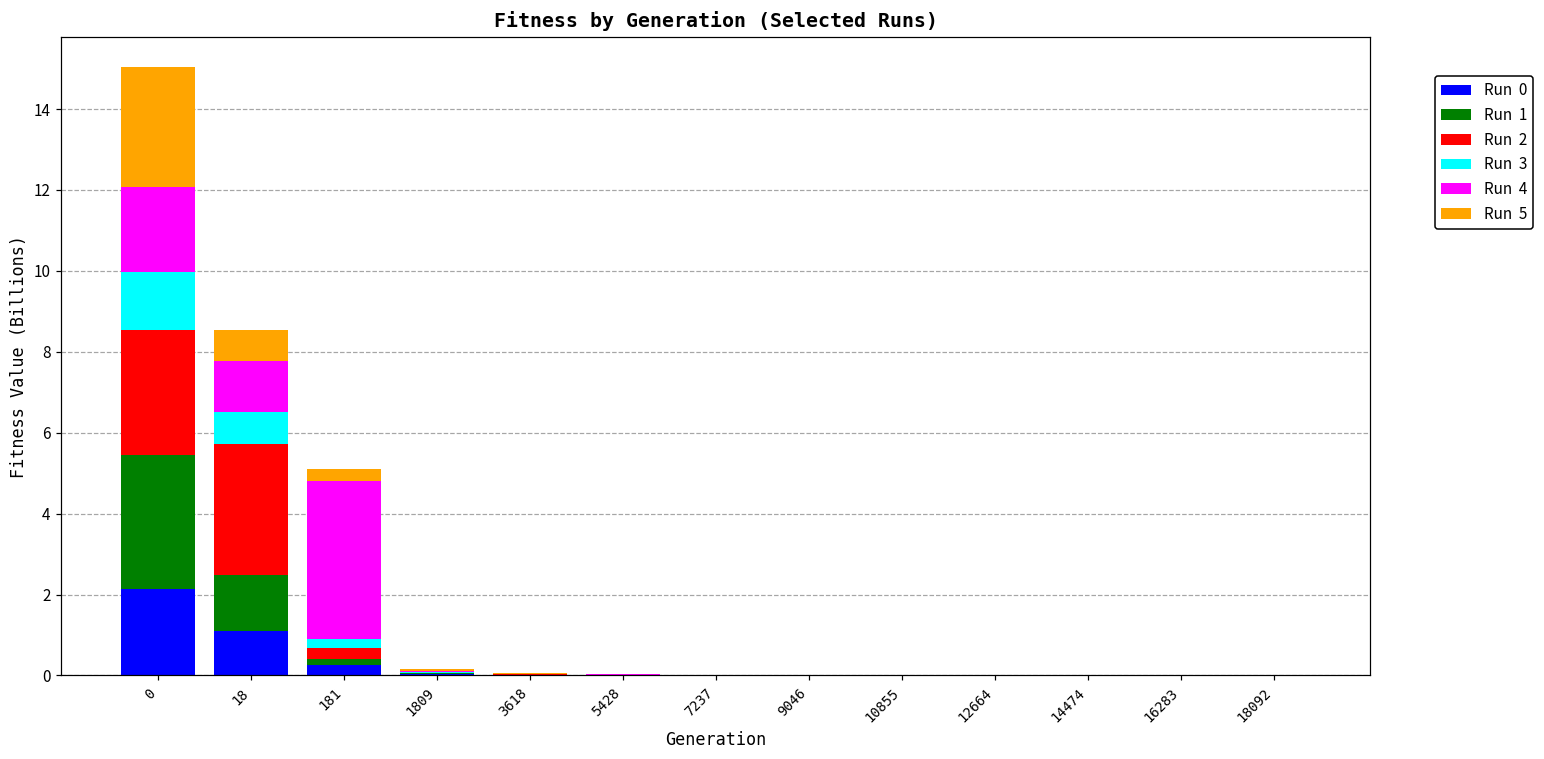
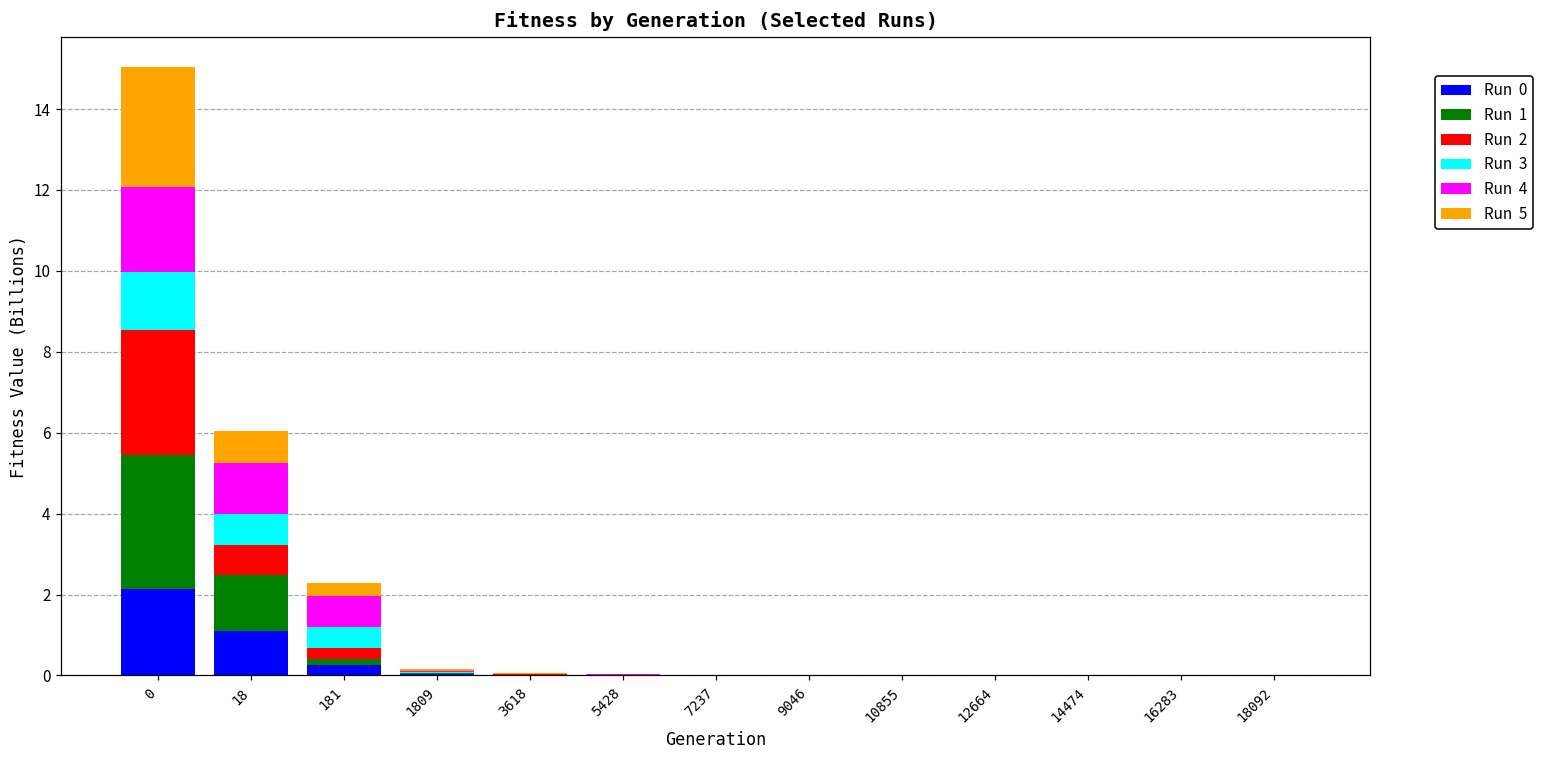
  {
    "Run 0": {
      "0": 2.1,
      "18": 1.1,
      "181": 0.3
    },
    "Run 1": {
      "0": 3.3,
      "18": 1.4,
      "181": 0.2
    },
    "Run 2": {
      "0": 3.1,
-     "18": 3.2,
+     "18": 0.7,
      "181": 0.3
    },
    "Run 3": {
      "0": 1.4,
      "18": 0.8,
-     "181": 0.2
+     "181": 0.5
    },
    "Run 4": {
      "0": 2.1,
      "18": 1.3,
-     "181": 3.9
+     "181": 0.8
    },
    "Run 5": {
      "0": 3.0,
      "18": 0.8,
      "181": 0.3
    }
  }
